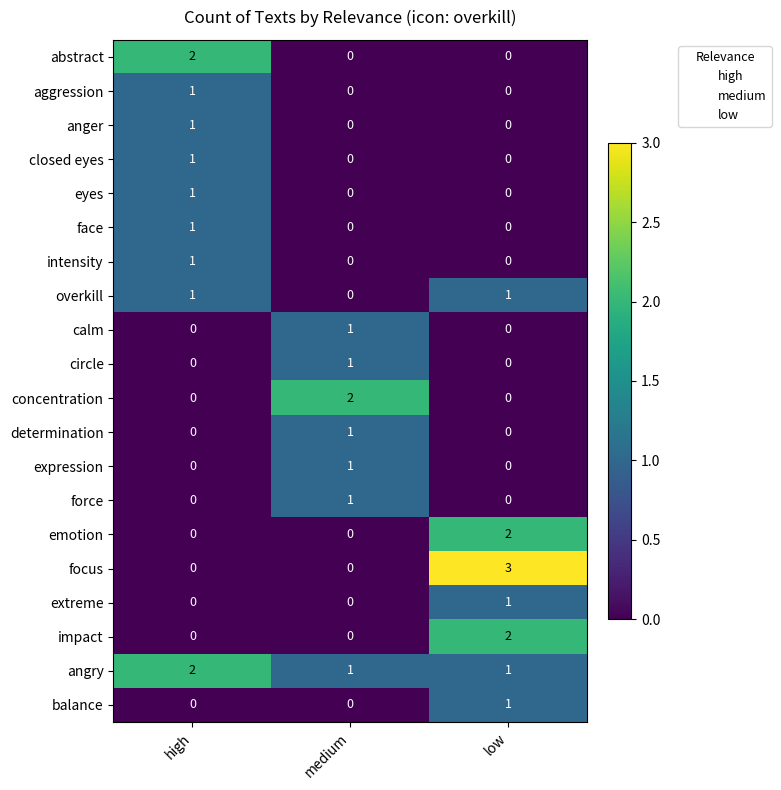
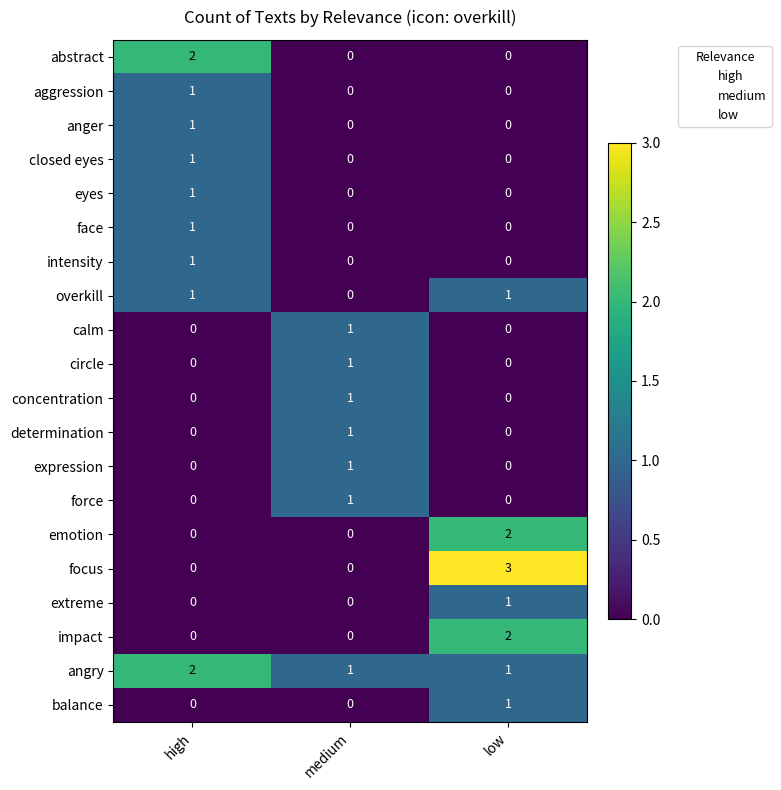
  {
    "abstract": {
      "high": 2,
      "medium": 0,
      "low": 0
    },
    "aggression": {
      "high": 1,
      "medium": 0,
      "low": 0
    },
    "anger": {
      "high": 1,
      "medium": 0,
      "low": 0
    },
    "closed eyes": {
      "high": 1,
      "medium": 0,
      "low": 0
    },
    "eyes": {
      "high": 1,
      "medium": 0,
      "low": 0
    },
    "face": {
      "high": 1,
      "medium": 0,
      "low": 0
    },
    "intensity": {
      "high": 1,
      "medium": 0,
      "low": 0
    },
    "overkill": {
      "high": 1,
      "medium": 0,
      "low": 1
    },
    "calm": {
      "high": 0,
      "medium": 1,
      "low": 0
    },
    "circle": {
      "high": 0,
      "medium": 1,
      "low": 0
    },
    "concentration": {
      "high": 0,
-     "medium": 2,
+     "medium": 1,
      "low": 0
    },
    "determination": {
      "high": 0,
      "medium": 1,
      "low": 0
    },
    "expression": {
      "high": 0,
      "medium": 1,
      "low": 0
    },
    "force": {
      "high": 0,
      "medium": 1,
      "low": 0
    },
    "emotion": {
      "high": 0,
      "medium": 0,
      "low": 2
    },
    "focus": {
      "high": 0,
      "medium": 0,
      "low": 3
    },
    "extreme": {
      "high": 0,
      "medium": 0,
      "low": 1
    },
    "impact": {
      "high": 0,
      "medium": 0,
      "low": 2
    },
    "angry": {
      "high": 2,
      "medium": 1,
      "low": 1
    },
    "balance": {
      "high": 0,
      "medium": 0,
      "low": 1
    }
  }
